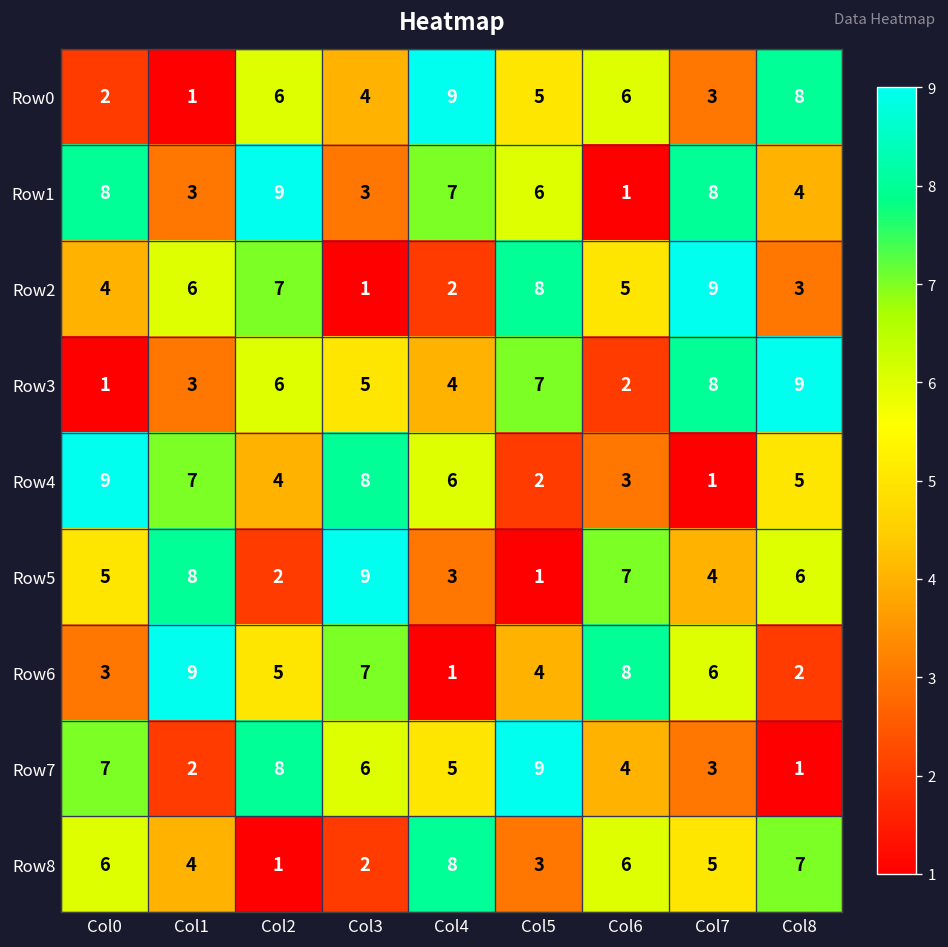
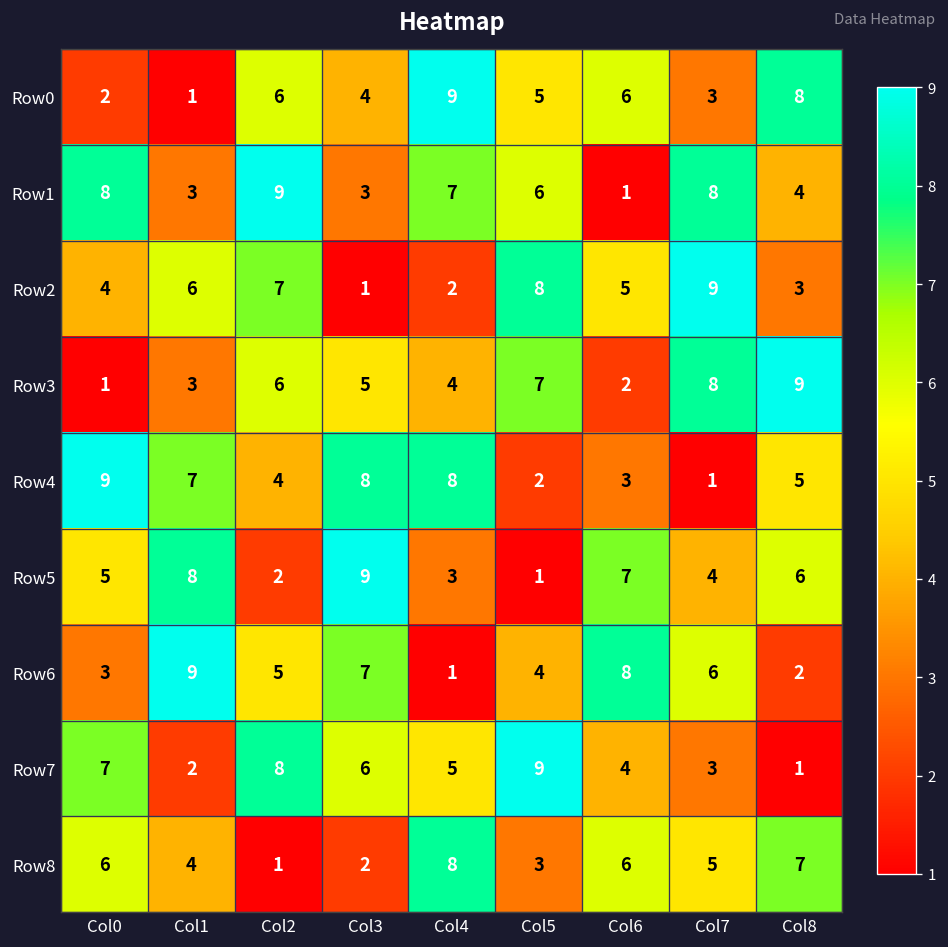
  {
    "Row0": {
      "Col0": 2,
      "Col1": 1,
      "Col2": 6,
      "Col3": 4,
      "Col4": 9,
      "Col5": 5,
      "Col6": 6,
      "Col7": 3,
      "Col8": 8
    },
    "Row1": {
      "Col0": 8,
      "Col1": 3,
      "Col2": 9,
      "Col3": 3,
      "Col4": 7,
      "Col5": 6,
      "Col6": 1,
      "Col7": 8,
      "Col8": 4
    },
    "Row2": {
      "Col0": 4,
      "Col1": 6,
      "Col2": 7,
      "Col3": 1,
      "Col4": 2,
      "Col5": 8,
      "Col6": 5,
      "Col7": 9,
      "Col8": 3
    },
    "Row3": {
      "Col0": 1,
      "Col1": 3,
      "Col2": 6,
      "Col3": 5,
      "Col4": 4,
      "Col5": 7,
      "Col6": 2,
      "Col7": 8,
      "Col8": 9
    },
    "Row4": {
      "Col0": 9,
      "Col1": 7,
      "Col2": 4,
      "Col3": 8,
-     "Col4": 6,
+     "Col4": 8,
      "Col5": 2,
      "Col6": 3,
      "Col7": 1,
      "Col8": 5
    },
    "Row5": {
      "Col0": 5,
      "Col1": 8,
      "Col2": 2,
      "Col3": 9,
      "Col4": 3,
      "Col5": 1,
      "Col6": 7,
      "Col7": 4,
      "Col8": 6
    },
    "Row6": {
      "Col0": 3,
      "Col1": 9,
      "Col2": 5,
      "Col3": 7,
      "Col4": 1,
      "Col5": 4,
      "Col6": 8,
      "Col7": 6,
      "Col8": 2
    },
    "Row7": {
      "Col0": 7,
      "Col1": 2,
      "Col2": 8,
      "Col3": 6,
      "Col4": 5,
      "Col5": 9,
      "Col6": 4,
      "Col7": 3,
      "Col8": 1
    },
    "Row8": {
      "Col0": 6,
      "Col1": 4,
      "Col2": 1,
      "Col3": 2,
      "Col4": 8,
      "Col5": 3,
      "Col6": 6,
      "Col7": 5,
      "Col8": 7
    }
  }
